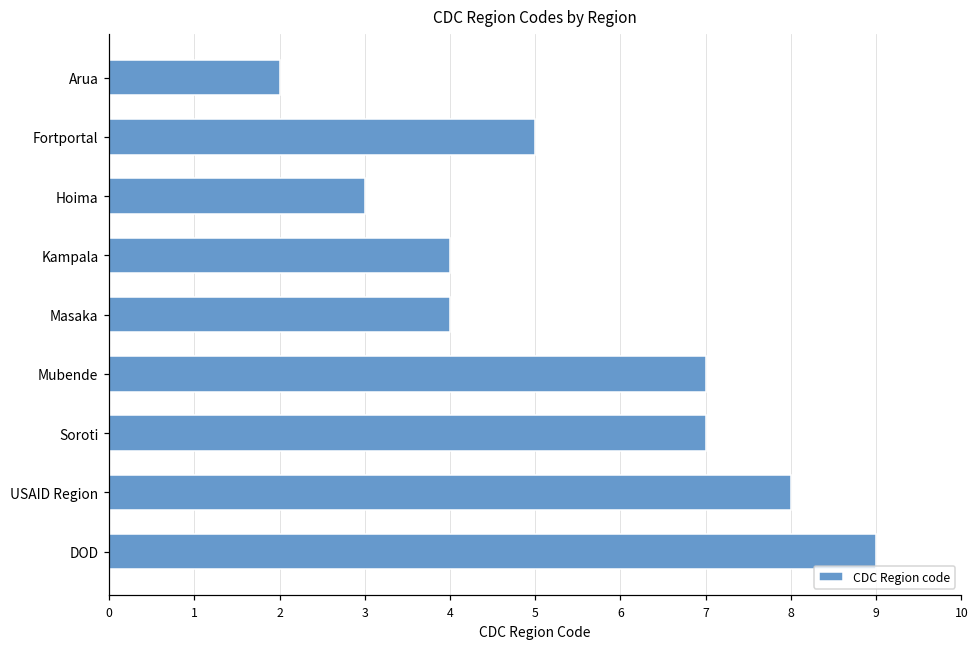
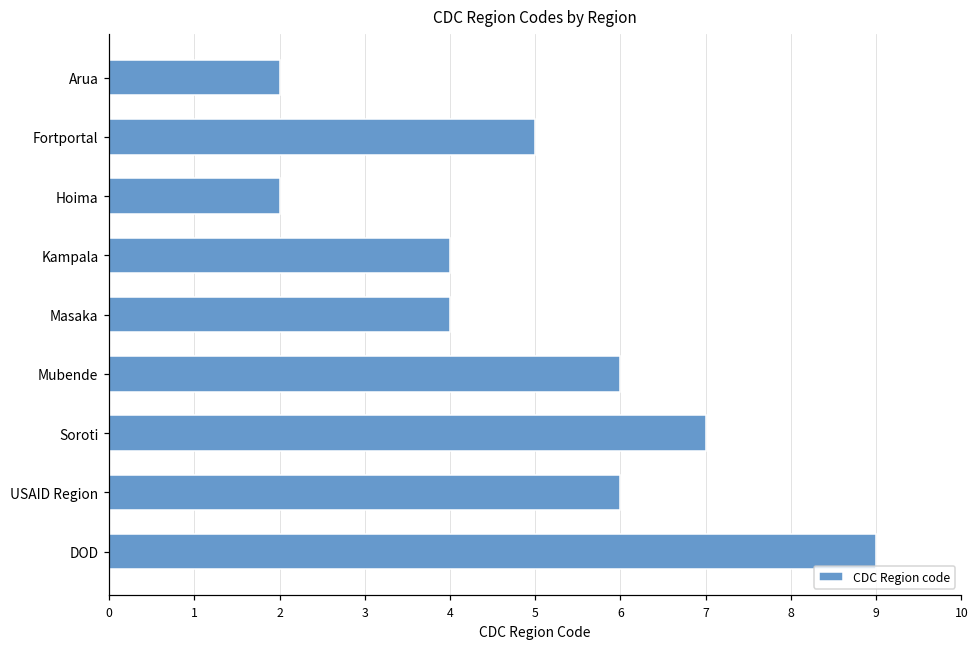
  {
    "Arua": 2,
    "Fortportal": 5,
-   "Hoima": 3,
+   "Hoima": 2,
    "Kampala": 4,
    "Masaka": 4,
-   "Mubende": 7,
+   "Mubende": 6,
    "Soroti": 7,
-   "USAID Region": 8,
+   "USAID Region": 6,
    "DOD": 9
  }
